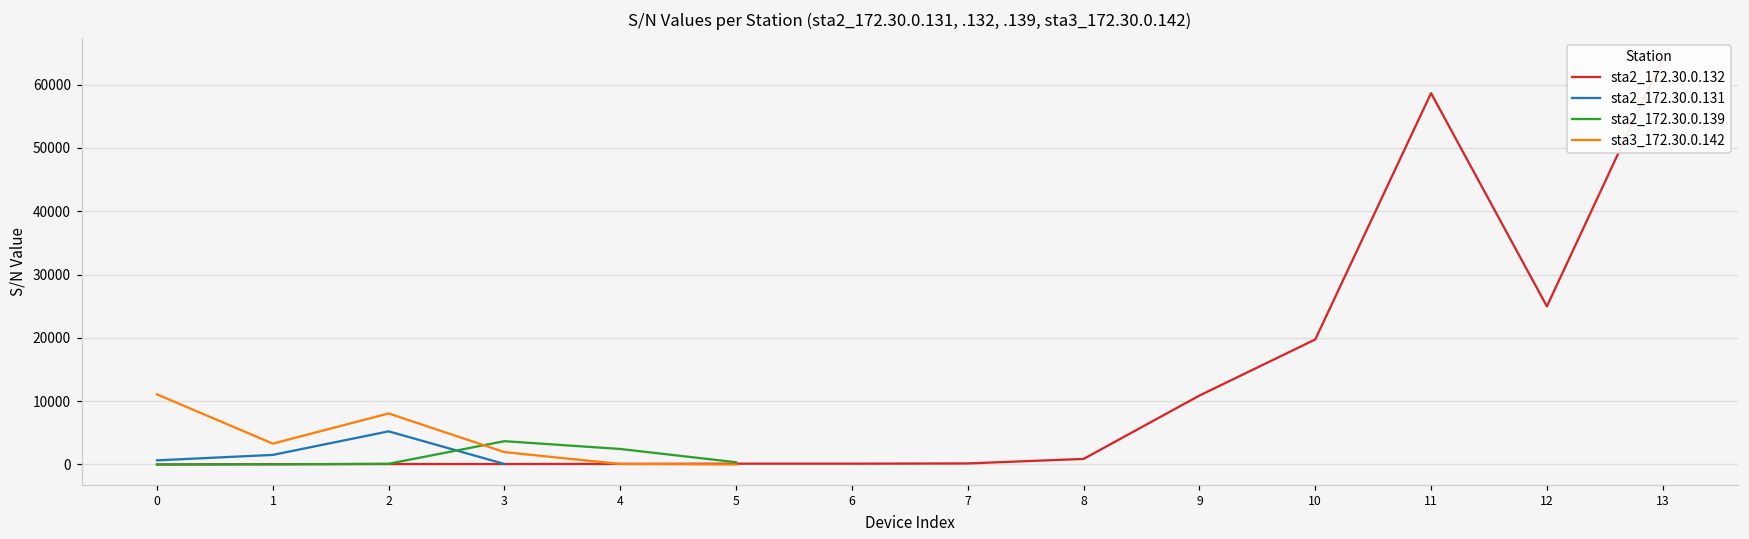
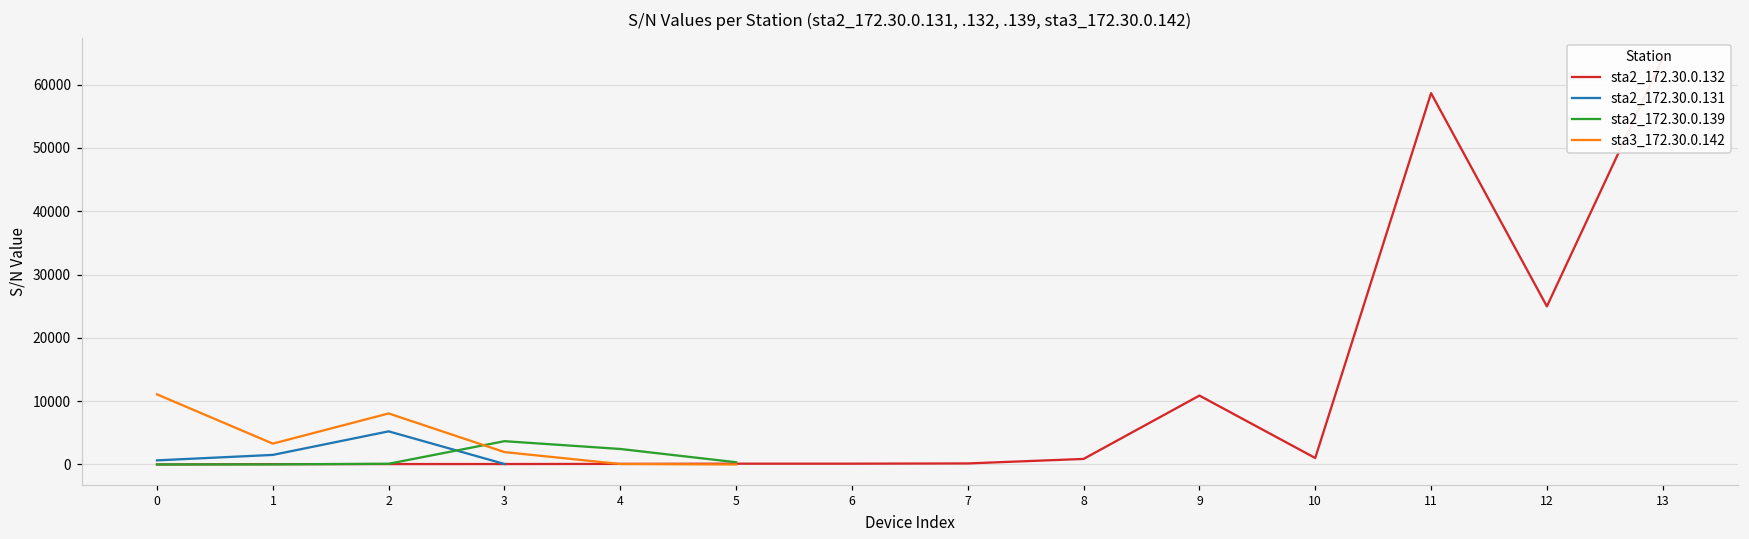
  {
    "sta2_172.30.0.132": {
      "6": 0,
      "7": 0,
      "8": 1000,
      "9": 11000,
-     "10": 20000,
+     "10": 1000,
      "11": 59000,
      "12": 25000
    },
    "sta2_172.30.0.131": {
      "0": 1000,
      "1": 2000,
      "2": 5000
    },
    "sta2_172.30.0.139": {
      "3": 4000,
      "4": 2000
    },
    "sta3_172.30.0.142": {
      "0": 11000,
      "1": 3000,
      "2": 8000,
      "3": 2000
    }
  }
